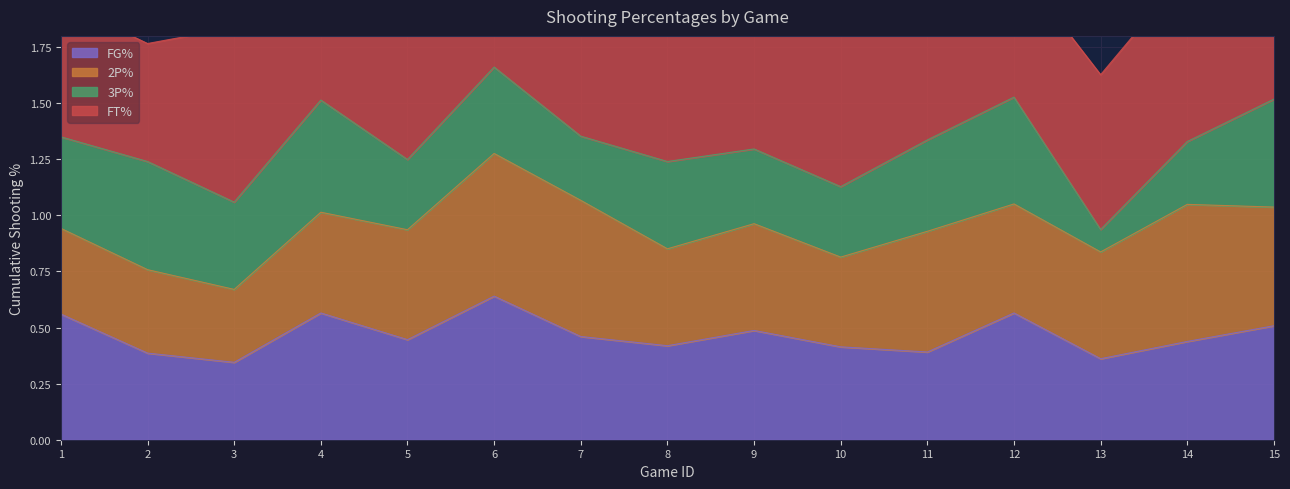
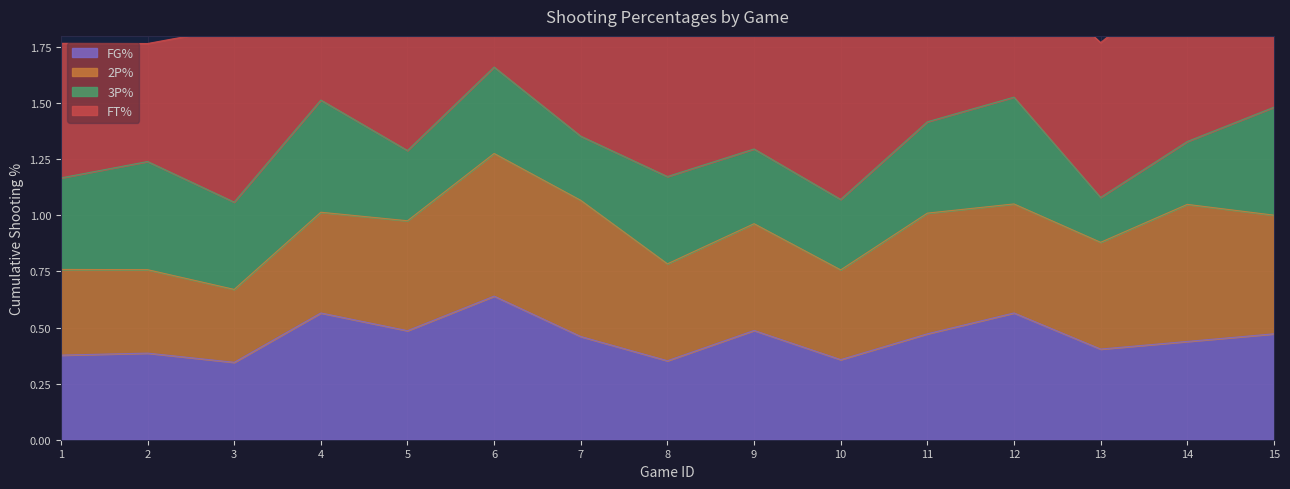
  {
    "FG%": {
-     "1": 0.56,
+     "1": 0.38,
      "2": 0.39,
      "3": 0.35,
      "4": 0.57,
-     "5": 0.45,
+     "5": 0.49,
      "6": 0.64,
      "7": 0.46,
-     "8": 0.42,
+     "8": 0.35,
      "9": 0.49,
-     "10": 0.41,
-     "11": 0.39,
+     "10": 0.36,
+     "11": 0.47,
      "12": 0.57,
-     "13": 0.36,
+     "13": 0.40,
      "14": 0.44,
-     "15": 0.51
+     "15": 0.47
    },
    "3P%": {
      "1": 0.4,
      "2": 0.48,
      "3": 0.4,
      "4": 0.5,
      "5": 0.31,
      "6": 0.39,
      "7": 0.29,
      "8": 0.4,
      "9": 0.33,
      "10": 0.31,
      "11": 0.4,
      "12": 0.48,
-     "13": 0.1,
+     "13": 0.2,
      "14": 0.28,
      "15": 0.48
    }
  }
